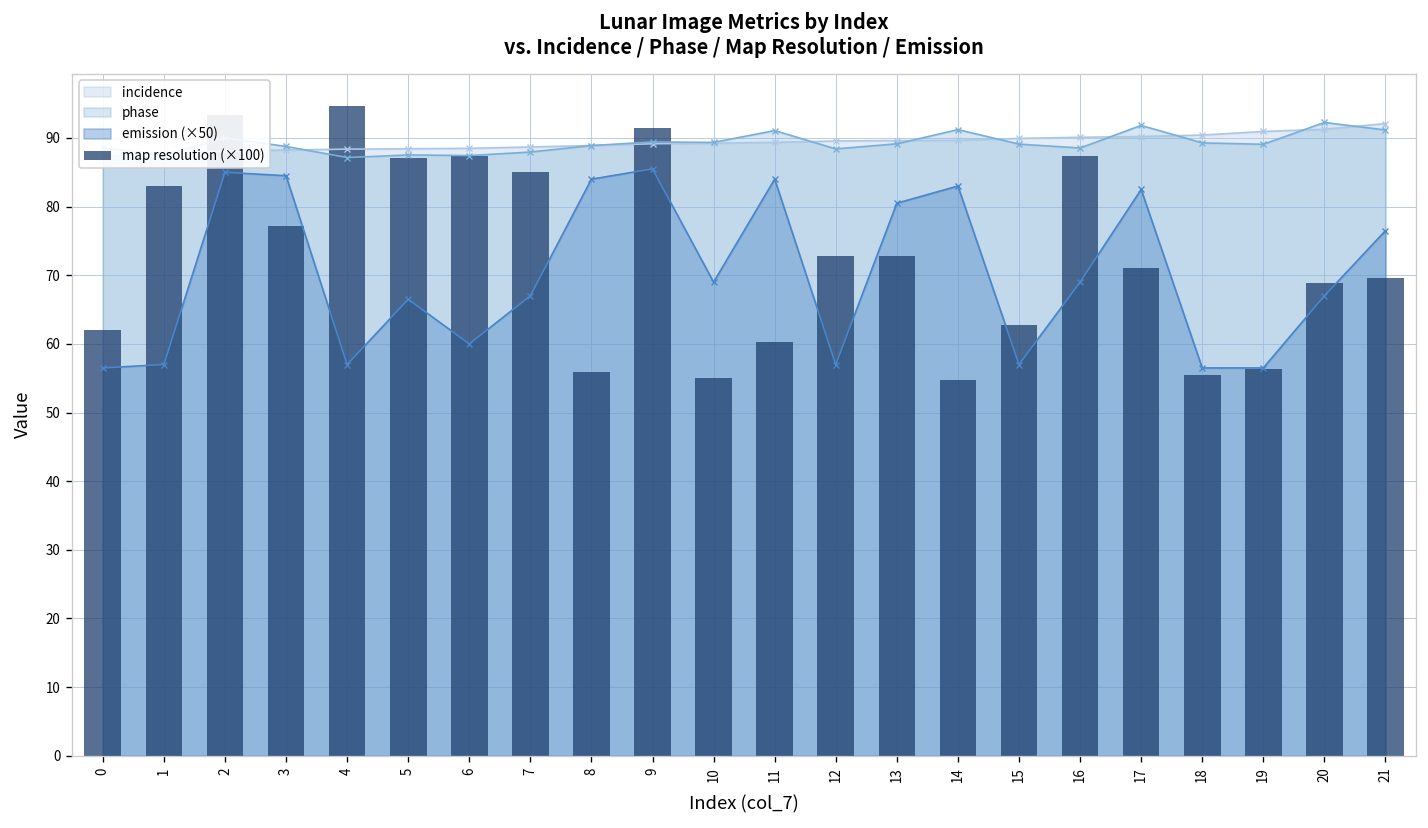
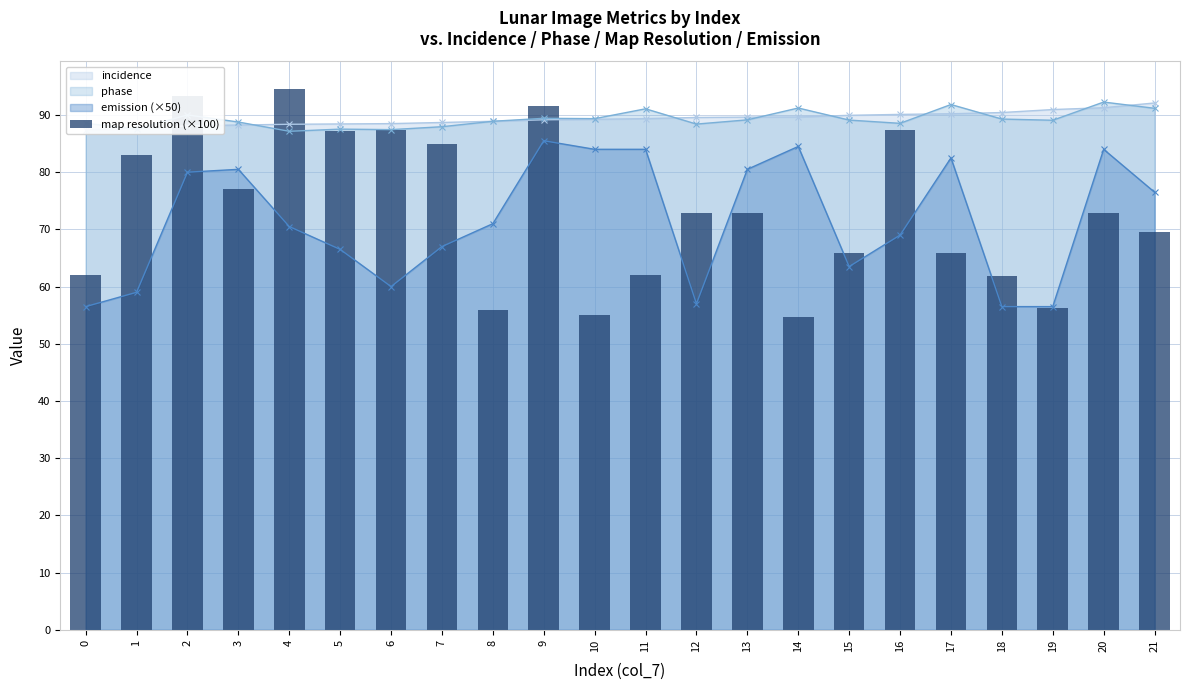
  {
    "map resolution (×100)": {
      "0": 62,
      "1": 83,
      "3": 77,
      "4": 95,
      "5": 87,
      "6": 87,
      "7": 85,
      "8": 56,
      "9": 92,
      "10": 55,
-     "11": 60,
+     "11": 62,
      "12": 73,
      "13": 73,
      "14": 55,
-     "15": 63,
+     "15": 66,
      "16": 87,
-     "17": 71,
-     "18": 56,
+     "17": 66,
+     "18": 62,
      "19": 56,
-     "20": 69,
+     "20": 73,
      "21": 70
    },
    "emission (×50)": {
      "0": 56,
-     "1": 57,
-     "2": 85,
-     "3": 85,
-     "4": 57,
+     "1": 59,
+     "2": 80,
+     "3": 81,
+     "4": 71,
      "5": 67,
      "6": 60,
      "7": 67,
-     "8": 84,
+     "8": 71,
      "9": 86,
-     "10": 69,
+     "10": 84,
      "11": 84,
      "12": 57,
      "13": 81,
-     "14": 83,
-     "15": 57,
+     "14": 85,
+     "15": 64,
      "16": 69,
      "17": 83,
      "18": 56,
      "19": 56,
-     "20": 67,
+     "20": 84,
      "21": 77
    }
  }
